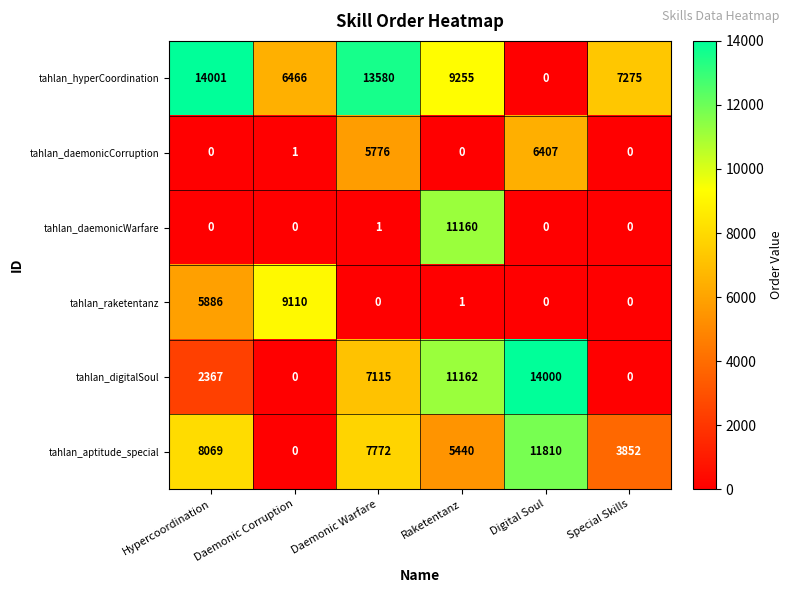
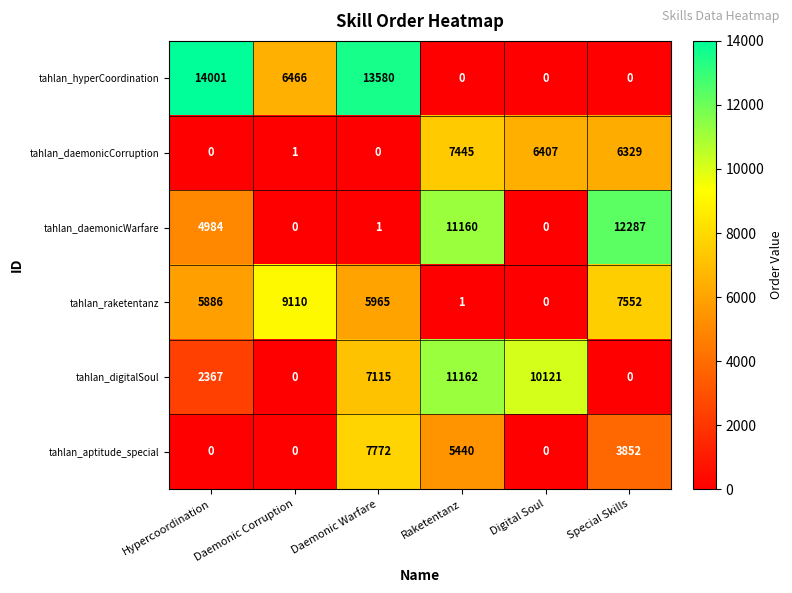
  {
    "tahlan_hyperCoordination": {
      "Hypercoordination": 14001,
      "Daemonic Corruption": 6466,
      "Daemonic Warfare": 13580,
-     "Raketentanz": 9255,
+     "Raketentanz": 0,
      "Digital Soul": 0,
-     "Special Skills": 7275
+     "Special Skills": 0
    },
    "tahlan_daemonicCorruption": {
      "Hypercoordination": 0,
      "Daemonic Corruption": 1,
-     "Daemonic Warfare": 5776,
-     "Raketentanz": 0,
+     "Daemonic Warfare": 0,
+     "Raketentanz": 7445,
      "Digital Soul": 6407,
-     "Special Skills": 0
+     "Special Skills": 6329
    },
    "tahlan_daemonicWarfare": {
-     "Hypercoordination": 0,
+     "Hypercoordination": 4984,
      "Daemonic Corruption": 0,
      "Daemonic Warfare": 1,
      "Raketentanz": 11160,
      "Digital Soul": 0,
-     "Special Skills": 0
+     "Special Skills": 12287
    },
    "tahlan_raketentanz": {
      "Hypercoordination": 5886,
      "Daemonic Corruption": 9110,
-     "Daemonic Warfare": 0,
+     "Daemonic Warfare": 5965,
      "Raketentanz": 1,
      "Digital Soul": 0,
-     "Special Skills": 0
+     "Special Skills": 7552
    },
    "tahlan_digitalSoul": {
      "Hypercoordination": 2367,
      "Daemonic Corruption": 0,
      "Daemonic Warfare": 7115,
      "Raketentanz": 11162,
-     "Digital Soul": 14000,
+     "Digital Soul": 10121,
      "Special Skills": 0
    },
    "tahlan_aptitude_special": {
-     "Hypercoordination": 8069,
+     "Hypercoordination": 0,
      "Daemonic Corruption": 0,
      "Daemonic Warfare": 7772,
      "Raketentanz": 5440,
-     "Digital Soul": 11810,
+     "Digital Soul": 0,
      "Special Skills": 3852
    }
  }
